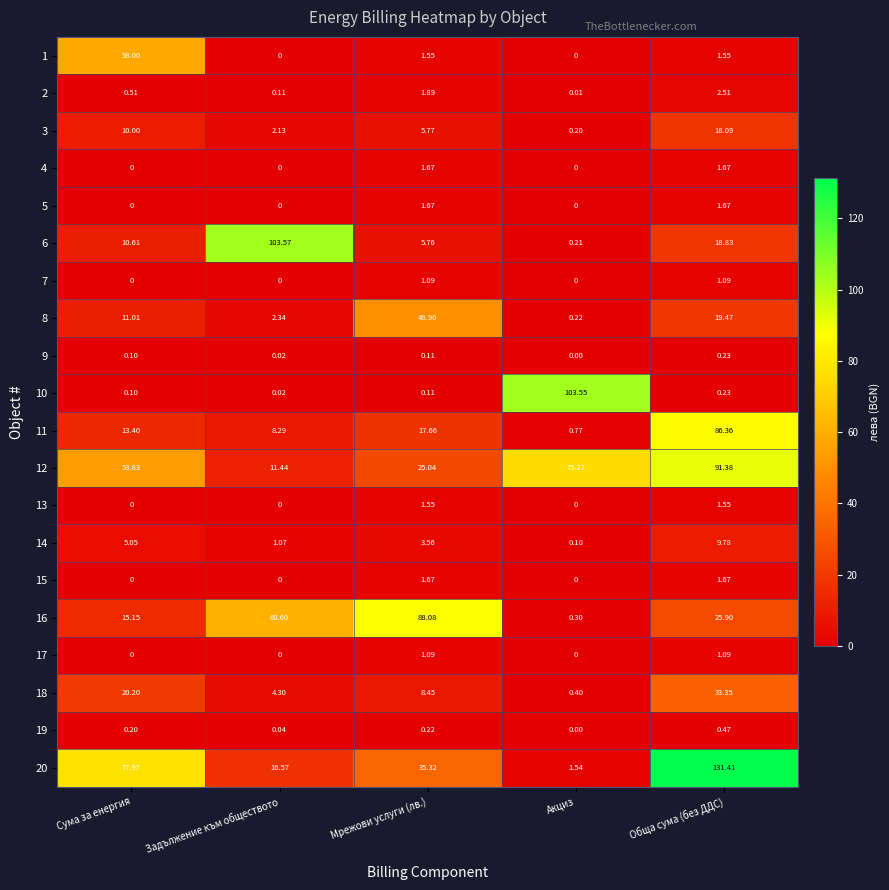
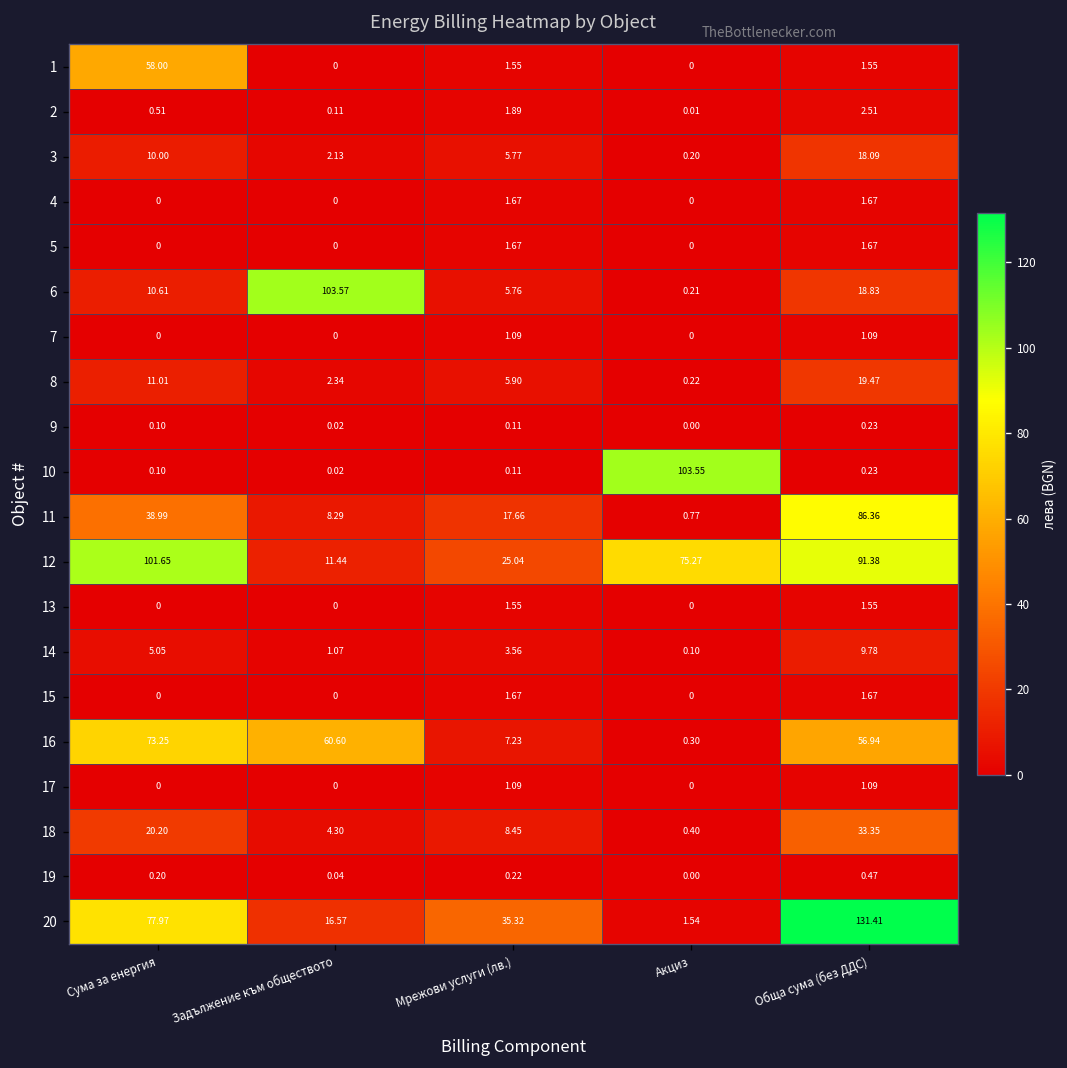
  {
    "1": {
      "Сума за енергия": 58.00,
      "Задължение към обществото": 0,
      "Мрежови услуги (лв.)": 1.55,
      "Акциз": 0,
      "Обща сума (без ДДС)": 1.55
    },
    "2": {
      "Сума за енергия": 0.51,
      "Задължение към обществото": 0.11,
      "Мрежови услуги (лв.)": 1.89,
      "Акциз": 0.01,
      "Обща сума (без ДДС)": 2.51
    },
    "3": {
      "Сума за енергия": 10.00,
      "Задължение към обществото": 2.13,
      "Мрежови услуги (лв.)": 5.77,
      "Акциз": 0.20,
      "Обща сума (без ДДС)": 18.09
    },
    "4": {
      "Сума за енергия": 0,
      "Задължение към обществото": 0,
      "Мрежови услуги (лв.)": 1.67,
      "Акциз": 0,
      "Обща сума (без ДДС)": 1.67
    },
    "5": {
      "Сума за енергия": 0,
      "Задължение към обществото": 0,
      "Мрежови услуги (лв.)": 1.67,
      "Акциз": 0,
      "Обща сума (без ДДС)": 1.67
    },
    "6": {
      "Сума за енергия": 10.61,
      "Задължение към обществото": 103.57,
      "Мрежови услуги (лв.)": 5.76,
      "Акциз": 0.21,
      "Обща сума (без ДДС)": 18.83
    },
    "7": {
      "Сума за енергия": 0,
      "Задължение към обществото": 0,
      "Мрежови услуги (лв.)": 1.09,
      "Акциз": 0,
      "Обща сума (без ДДС)": 1.09
    },
    "8": {
      "Сума за енергия": 11.01,
      "Задължение към обществото": 2.34,
-     "Мрежови услуги (лв.)": 48.90,
+     "Мрежови услуги (лв.)": 5.90,
      "Акциз": 0.22,
      "Обща сума (без ДДС)": 19.47
    },
    "9": {
      "Сума за енергия": 0.10,
      "Задължение към обществото": 0.02,
      "Мрежови услуги (лв.)": 0.11,
      "Акциз": 0.00,
      "Обща сума (без ДДС)": 0.23
    },
    "10": {
      "Сума за енергия": 0.10,
      "Задължение към обществото": 0.02,
      "Мрежови услуги (лв.)": 0.11,
      "Акциз": 103.55,
      "Обща сума (без ДДС)": 0.23
    },
    "11": {
-     "Сума за енергия": 13.40,
+     "Сума за енергия": 38.99,
      "Задължение към обществото": 8.29,
      "Мрежови услуги (лв.)": 17.66,
      "Акциз": 0.77,
      "Обща сума (без ДДС)": 86.36
    },
    "12": {
-     "Сума за енергия": 53.83,
+     "Сума за енергия": 101.65,
      "Задължение към обществото": 11.44,
      "Мрежови услуги (лв.)": 25.04,
      "Акциз": 75.27,
      "Обща сума (без ДДС)": 91.38
    },
    "13": {
      "Сума за енергия": 0,
      "Задължение към обществото": 0,
      "Мрежови услуги (лв.)": 1.55,
      "Акциз": 0,
      "Обща сума (без ДДС)": 1.55
    },
    "14": {
      "Сума за енергия": 5.05,
      "Задължение към обществото": 1.07,
      "Мрежови услуги (лв.)": 3.56,
      "Акциз": 0.10,
      "Обща сума (без ДДС)": 9.78
    },
    "15": {
      "Сума за енергия": 0,
      "Задължение към обществото": 0,
      "Мрежови услуги (лв.)": 1.67,
      "Акциз": 0,
      "Обща сума (без ДДС)": 1.67
    },
    "16": {
-     "Сума за енергия": 15.15,
+     "Сума за енергия": 73.25,
      "Задължение към обществото": 60.60,
-     "Мрежови услуги (лв.)": 88.08,
+     "Мрежови услуги (лв.)": 7.23,
      "Акциз": 0.30,
-     "Обща сума (без ДДС)": 25.90
+     "Обща сума (без ДДС)": 56.94
    },
    "17": {
      "Сума за енергия": 0,
      "Задължение към обществото": 0,
      "Мрежови услуги (лв.)": 1.09,
      "Акциз": 0,
      "Обща сума (без ДДС)": 1.09
    },
    "18": {
      "Сума за енергия": 20.20,
      "Задължение към обществото": 4.30,
      "Мрежови услуги (лв.)": 8.45,
      "Акциз": 0.40,
      "Обща сума (без ДДС)": 33.35
    },
    "19": {
      "Сума за енергия": 0.20,
      "Задължение към обществото": 0.04,
      "Мрежови услуги (лв.)": 0.22,
      "Акциз": 0.00,
      "Обща сума (без ДДС)": 0.47
    },
    "20": {
      "Сума за енергия": 77.97,
      "Задължение към обществото": 16.57,
      "Мрежови услуги (лв.)": 35.32,
      "Акциз": 1.54,
      "Обща сума (без ДДС)": 131.41
    }
  }
